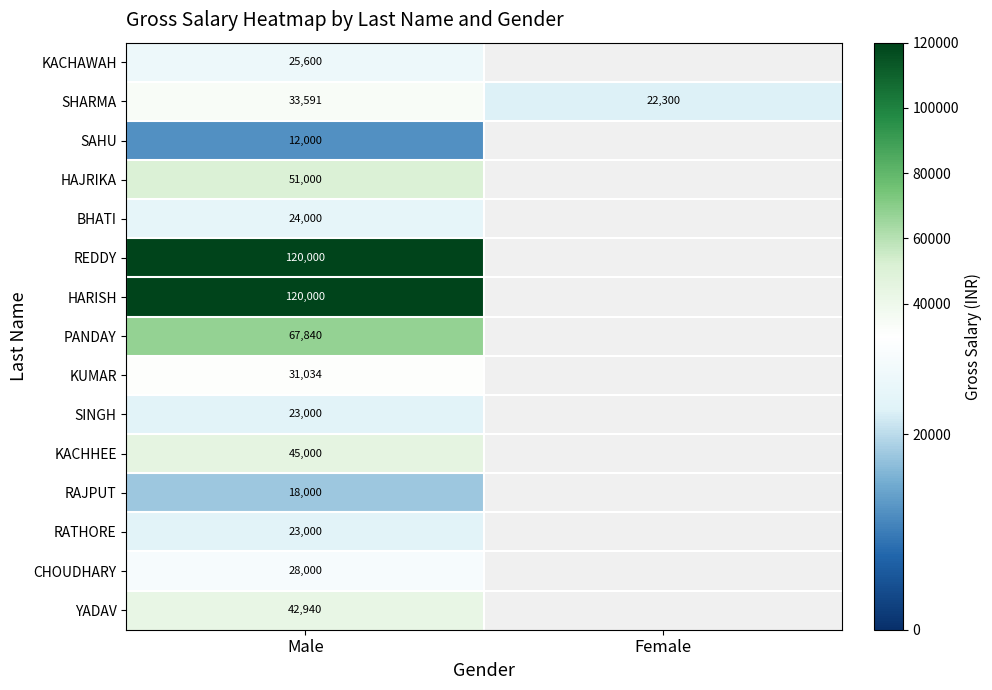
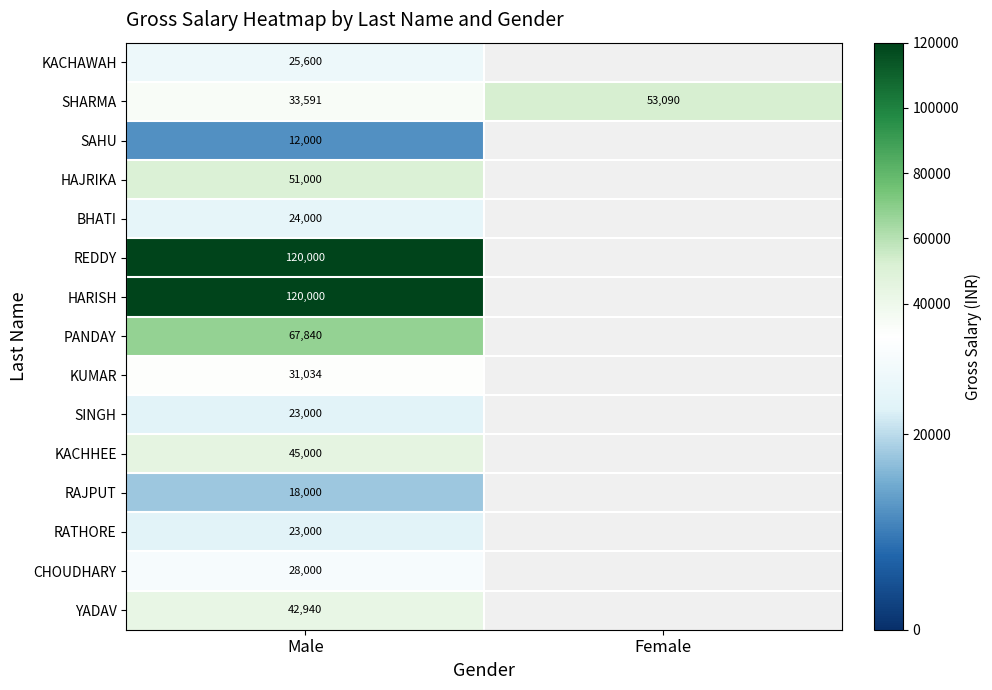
  {
    "KACHAWAH": {
      "Male": "25,600"
    },
    "SHARMA": {
      "Male": "33,591",
-     "Female": "22,300"
+     "Female": "53,090"
    },
    "SAHU": {
      "Male": "12,000"
    },
    "HAJRIKA": {
      "Male": "51,000"
    },
    "BHATI": {
      "Male": "24,000"
    },
    "REDDY": {
      "Male": "120,000"
    },
    "HARISH": {
      "Male": "120,000"
    },
    "PANDAY": {
      "Male": "67,840"
    },
    "KUMAR": {
      "Male": "31,034"
    },
    "SINGH": {
      "Male": "23,000"
    },
    "KACHHEE": {
      "Male": "45,000"
    },
    "RAJPUT": {
      "Male": "18,000"
    },
    "RATHORE": {
      "Male": "23,000"
    },
    "CHOUDHARY": {
      "Male": "28,000"
    },
    "YADAV": {
      "Male": "42,940"
    }
  }
